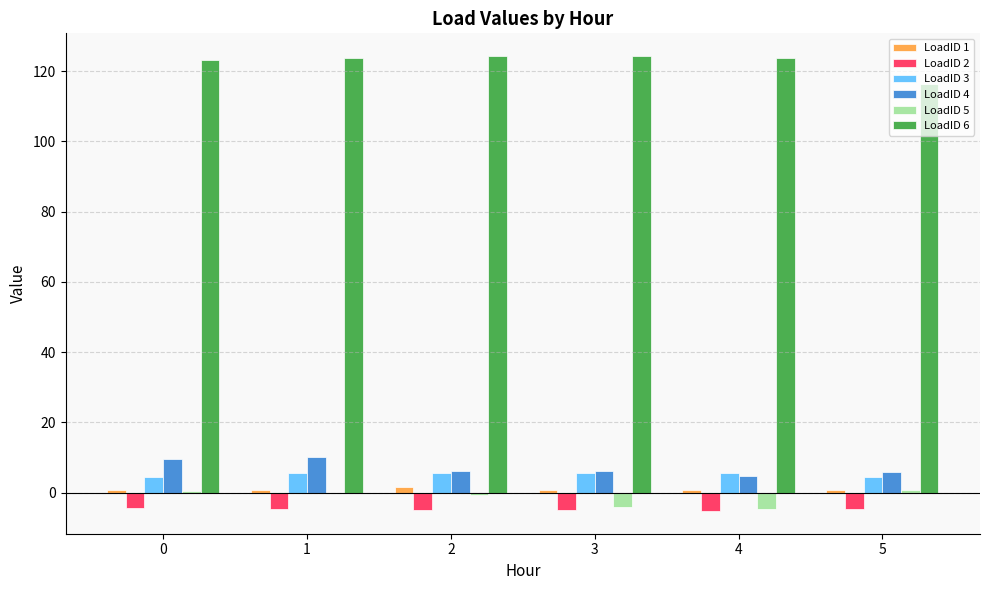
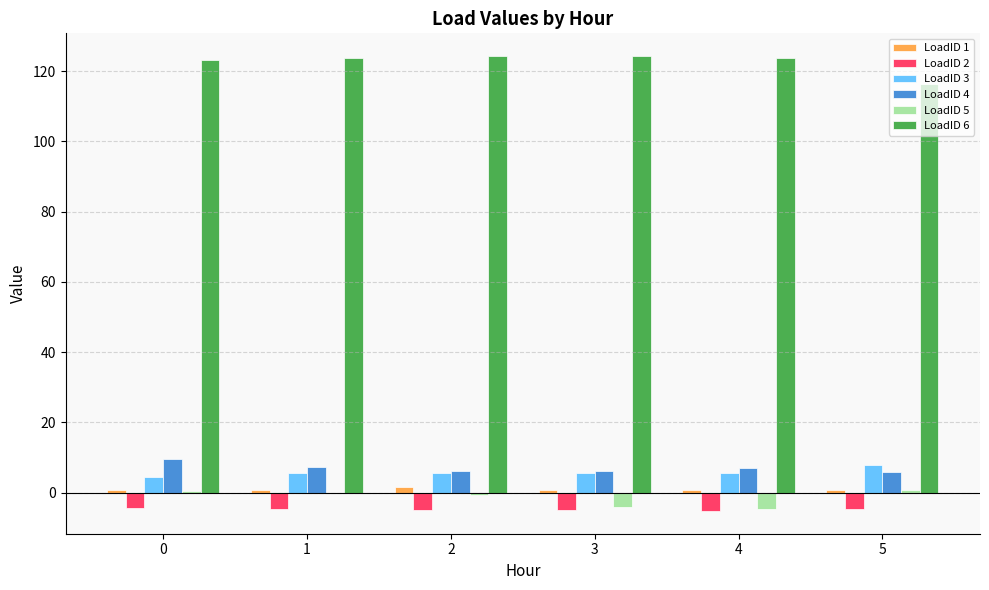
  {
    "LoadID 1": {
      "1": 1,
      "2": 2,
      "3": 1,
      "5": 1
    },
    "LoadID 2": {
      "0": -4,
      "1": -5,
      "2": -5,
      "3": -5,
      "4": -5,
      "5": -5
    },
    "LoadID 3": {
      "0": 5,
      "1": 6,
      "2": 6,
      "3": 6,
      "4": 6,
-     "5": 5
+     "5": 8
    },
    "LoadID 4": {
      "0": 10,
-     "1": 10,
+     "1": 7,
      "2": 6,
      "3": 6,
-     "4": 5,
+     "4": 7,
      "5": 6
    },
    "LoadID 5": {
      "3": -4,
      "4": -5,
      "5": 1
    },
    "LoadID 6": {
      "0": 123,
      "1": 124,
      "2": 124,
      "3": 124,
      "4": 124
    }
  }
